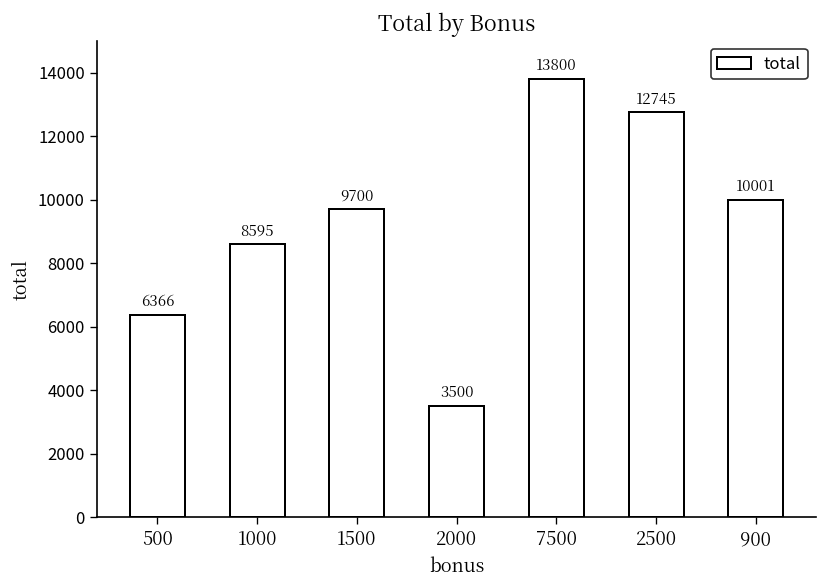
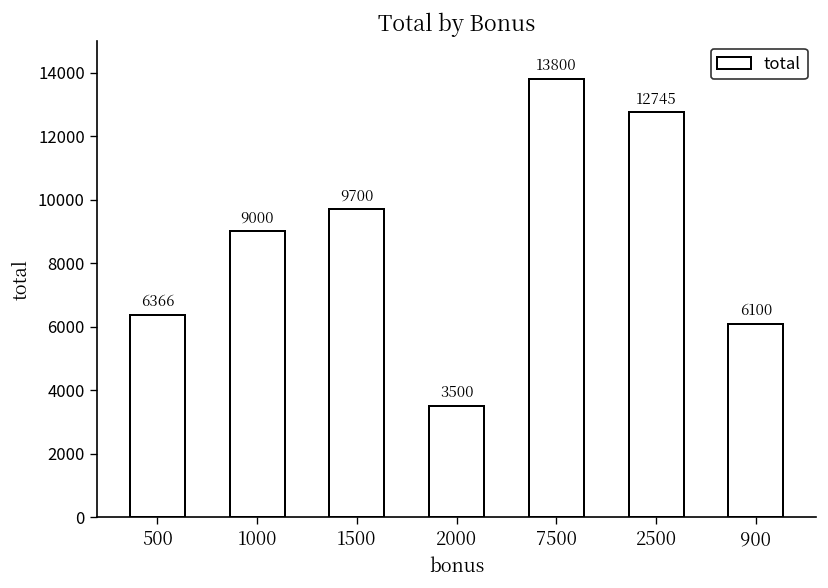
  {
    "500": 6366,
-   "1000": 8595,
+   "1000": 9000,
    "1500": 9700,
    "2000": 3500,
    "7500": 13800,
    "2500": 12745,
-   "900": 10001
+   "900": 6100
  }
